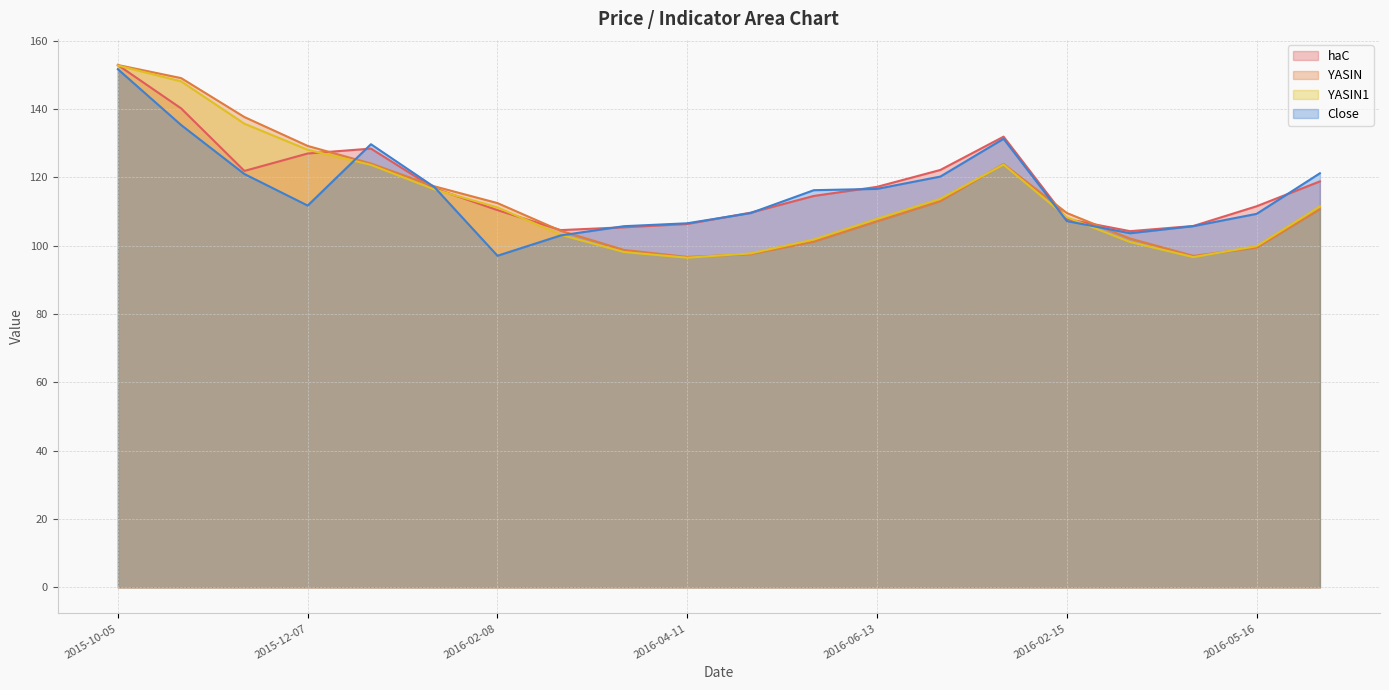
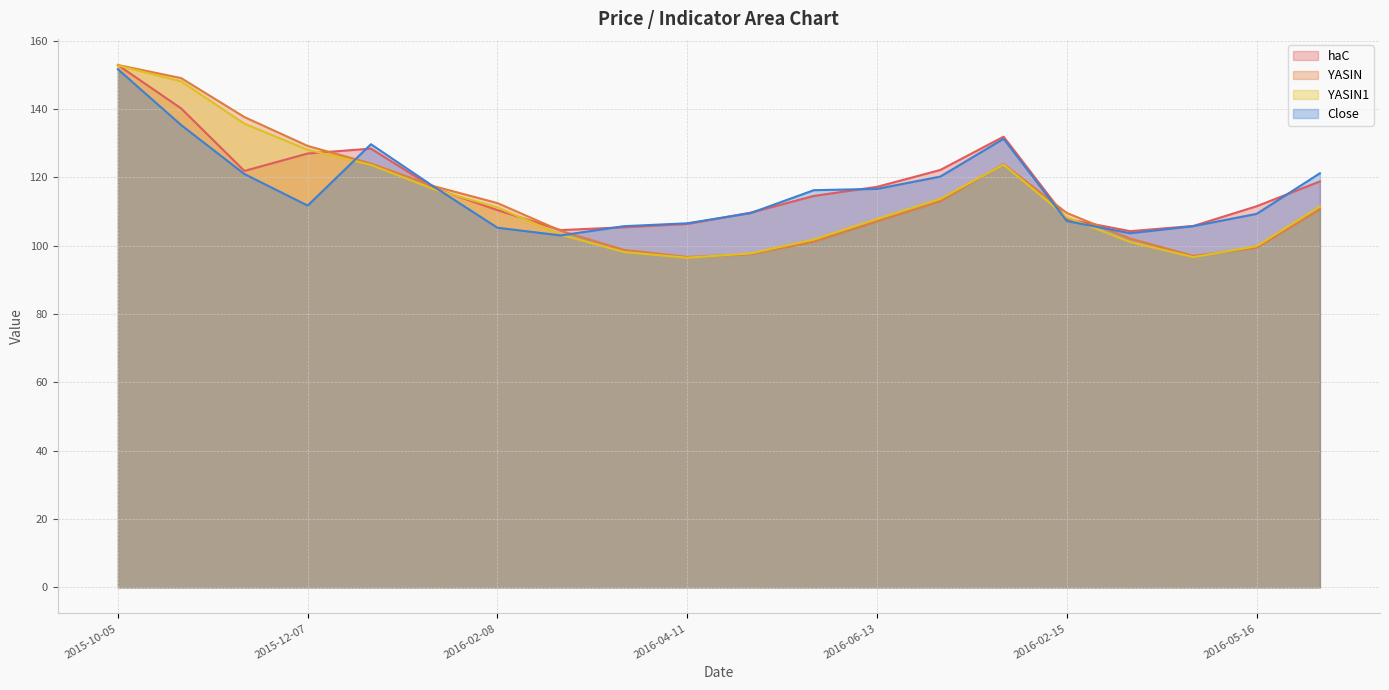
  {
    "Close": {
      "2015-10-05": 152,
      "2015-12-07": 112,
-     "2016-02-08": 97,
+     "2016-02-08": 105,
      "2016-05-16": 109
    }
  }
